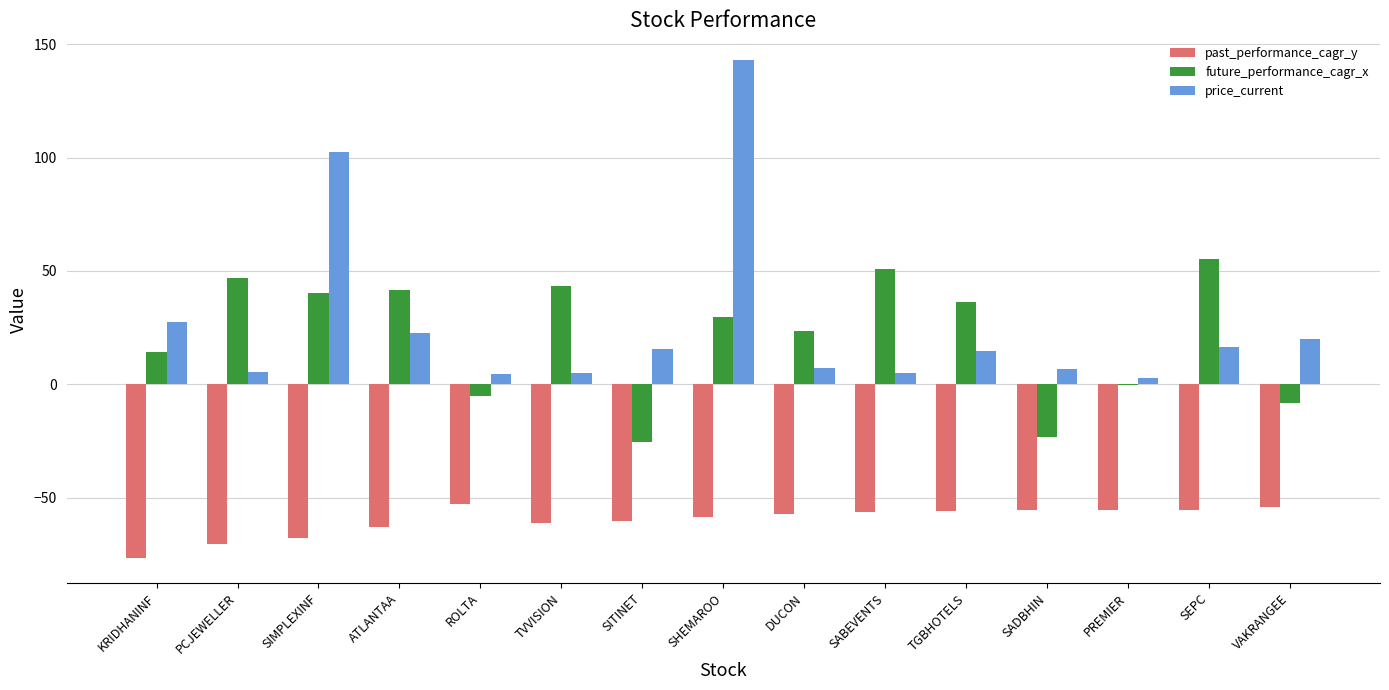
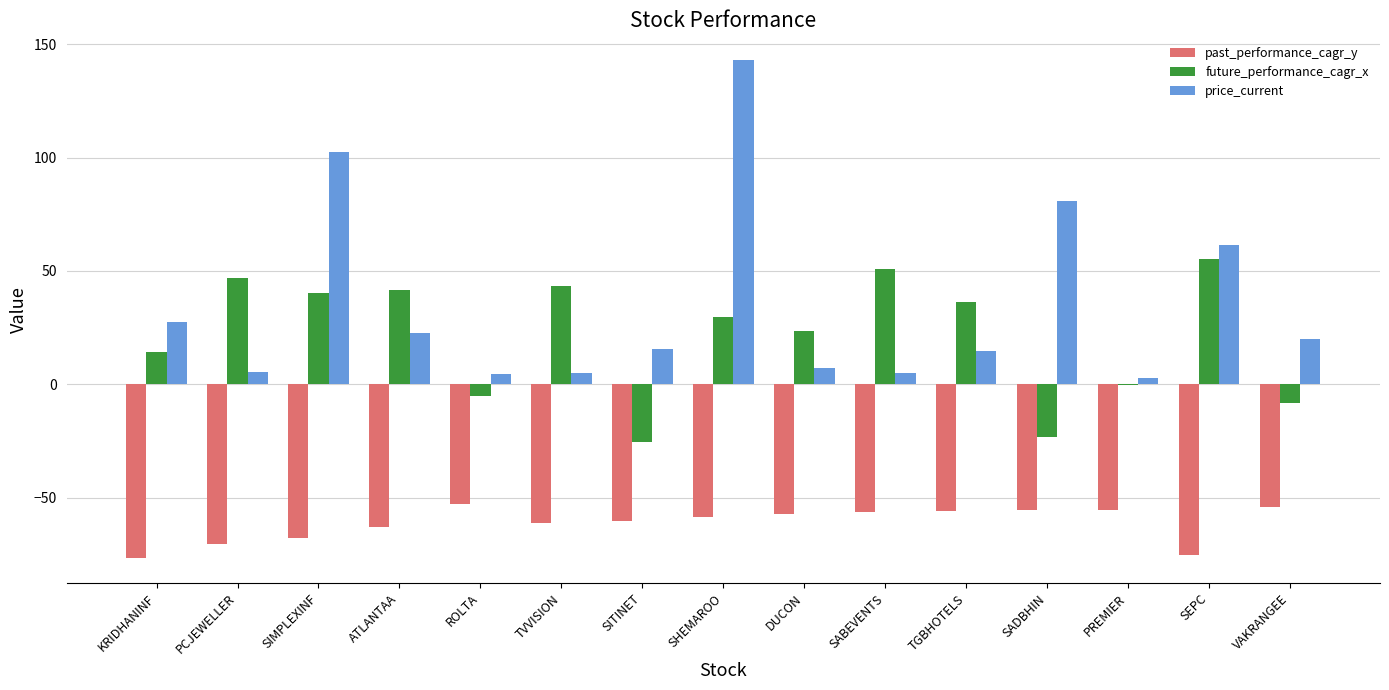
  {
    "past_performance_cagr_y": {
      "KRIDHANINF": -77,
      "PCJEWELLER": -70,
      "SIMPLEXINF": -68,
      "ATLANTAA": -63,
      "ROLTA": -53,
      "TVVISION": -61,
      "SITINET": -60,
      "SHEMAROO": -59,
      "DUCON": -57,
      "SABEVENTS": -56,
      "TGBHOTELS": -56,
      "SADBHIN": -56,
      "PREMIER": -55,
-     "SEPC": -55,
+     "SEPC": -75,
      "VAKRANGEE": -54
    },
    "future_performance_cagr_x": {
      "KRIDHANINF": 14,
      "PCJEWELLER": 47,
      "SIMPLEXINF": 40,
      "ATLANTAA": 42,
      "ROLTA": -5,
      "TVVISION": 43,
      "SITINET": -26,
      "SHEMAROO": 30,
      "DUCON": 23,
      "SABEVENTS": 51,
      "TGBHOTELS": 36,
      "SADBHIN": -23,
      "SEPC": 55,
      "VAKRANGEE": -8
    },
    "price_current": {
      "KRIDHANINF": 28,
      "PCJEWELLER": 5,
      "SIMPLEXINF": 103,
      "ATLANTAA": 23,
      "ROLTA": 4,
      "TVVISION": 5,
      "SITINET": 16,
      "SHEMAROO": 143,
      "DUCON": 7,
      "SABEVENTS": 5,
      "TGBHOTELS": 15,
-     "SADBHIN": 7,
+     "SADBHIN": 81,
      "PREMIER": 3,
-     "SEPC": 17,
+     "SEPC": 62,
      "VAKRANGEE": 20
    }
  }
